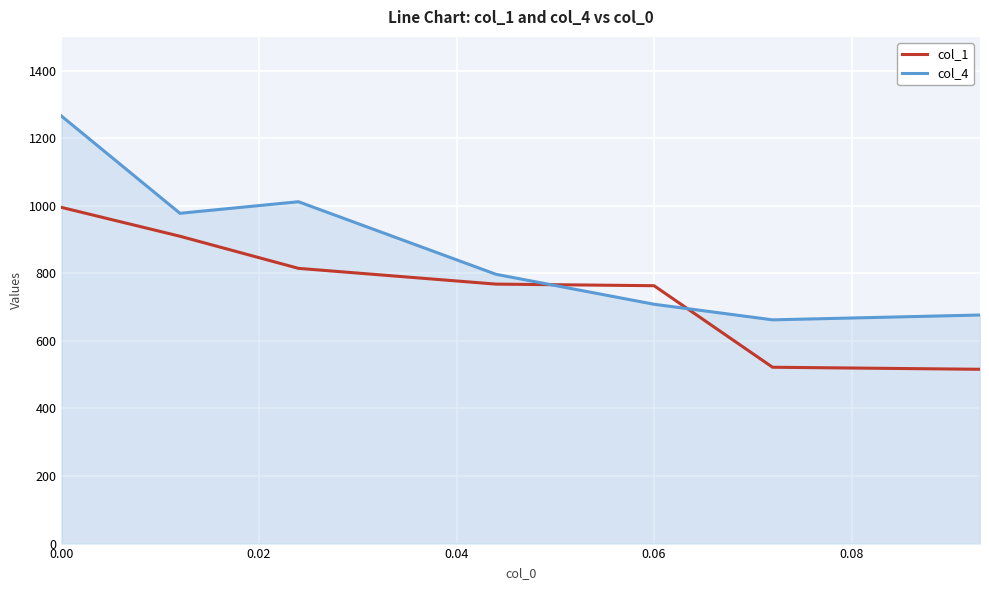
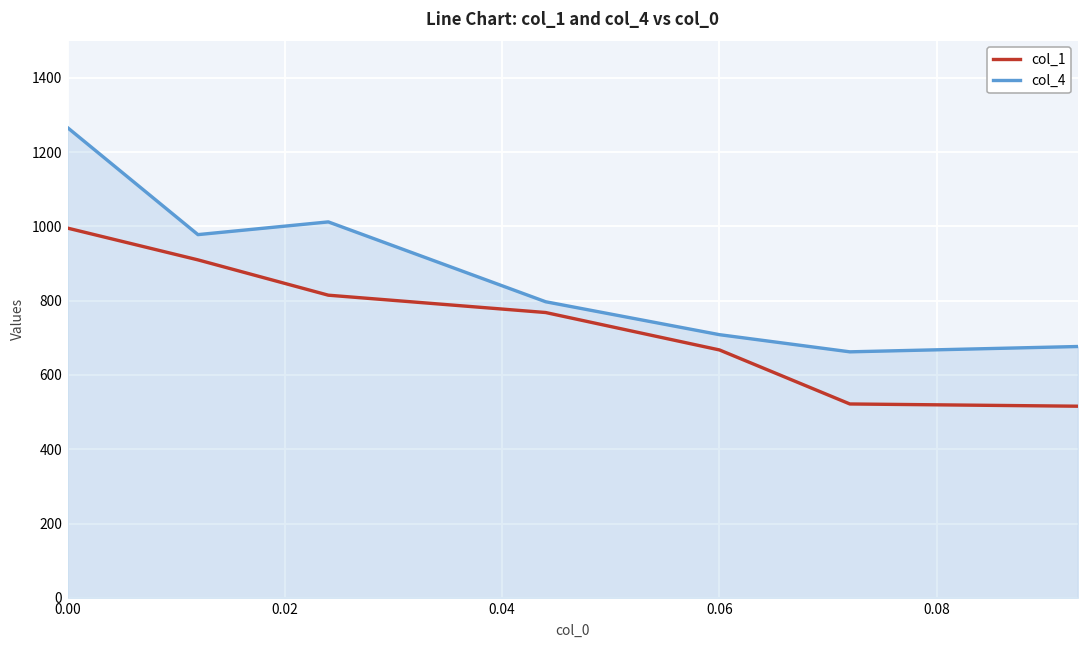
  {
    "col_1": {
      "0.00": 1000,
-     "0.06": 760
+     "0.06": 670
    },
    "col_4": {
      "0.00": 1270,
      "0.06": 710
    }
  }
